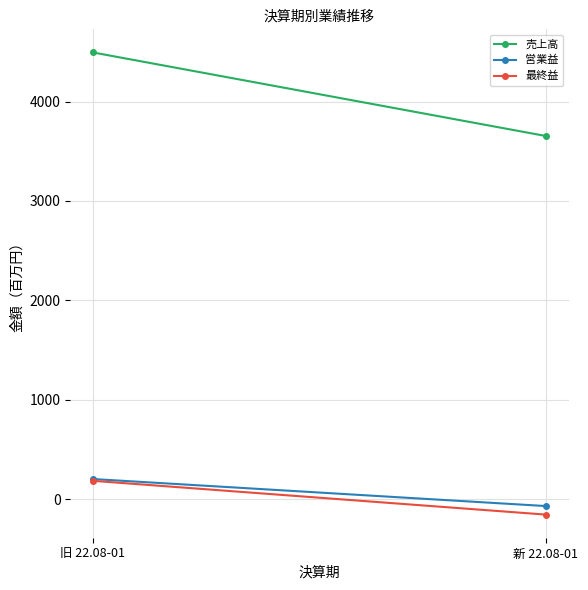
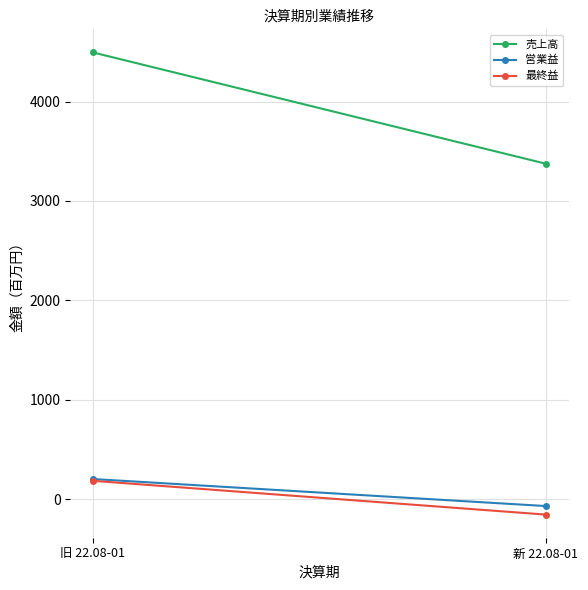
  {
    "売上高": {
      "旧 22.08-01": 4500,
-     "新 22.08-01": 3700
+     "新 22.08-01": 3400
    },
    "営業益": {
      "新 22.08-01": -100
    },
    "最終益": {
      "新 22.08-01": -200
    }
  }
